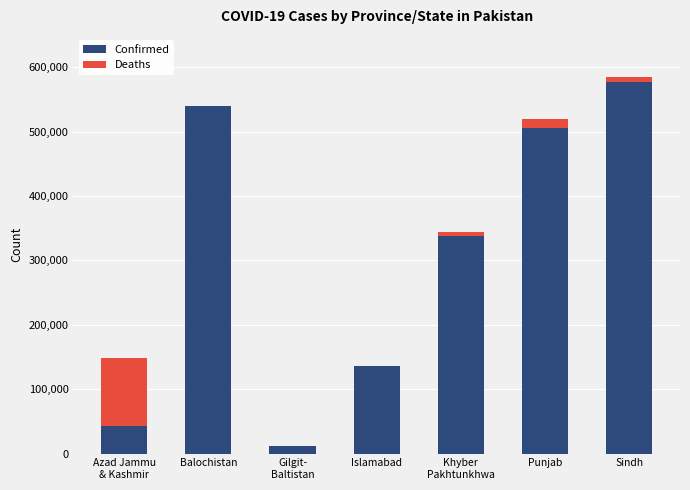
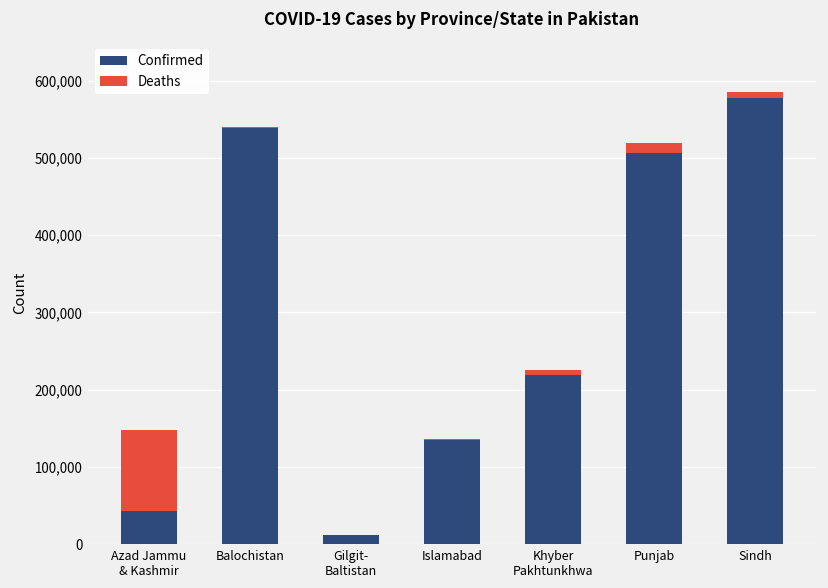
  {
    "Confirmed": {
      "Azad Jammu & Kashmir": "40,000",
      "Balochistan": "540,000",
      "Gilgit- Baltistan": "10,000",
      "Islamabad": "140,000",
-     "Khyber Pakhtunkhwa": "340,000",
+     "Khyber Pakhtunkhwa": "220,000",
      "Punjab": "510,000",
      "Sindh": "580,000"
    },
    "Deaths": {
      "Azad Jammu & Kashmir": "100,000",
      "Khyber Pakhtunkhwa": "10,000",
      "Punjab": "10,000",
      "Sindh": "10,000"
    }
  }
